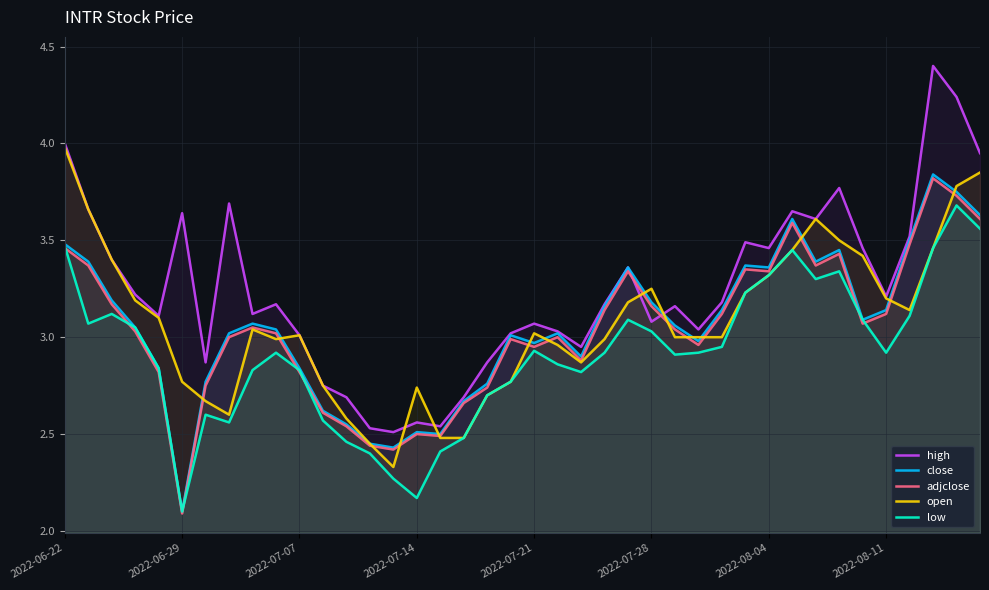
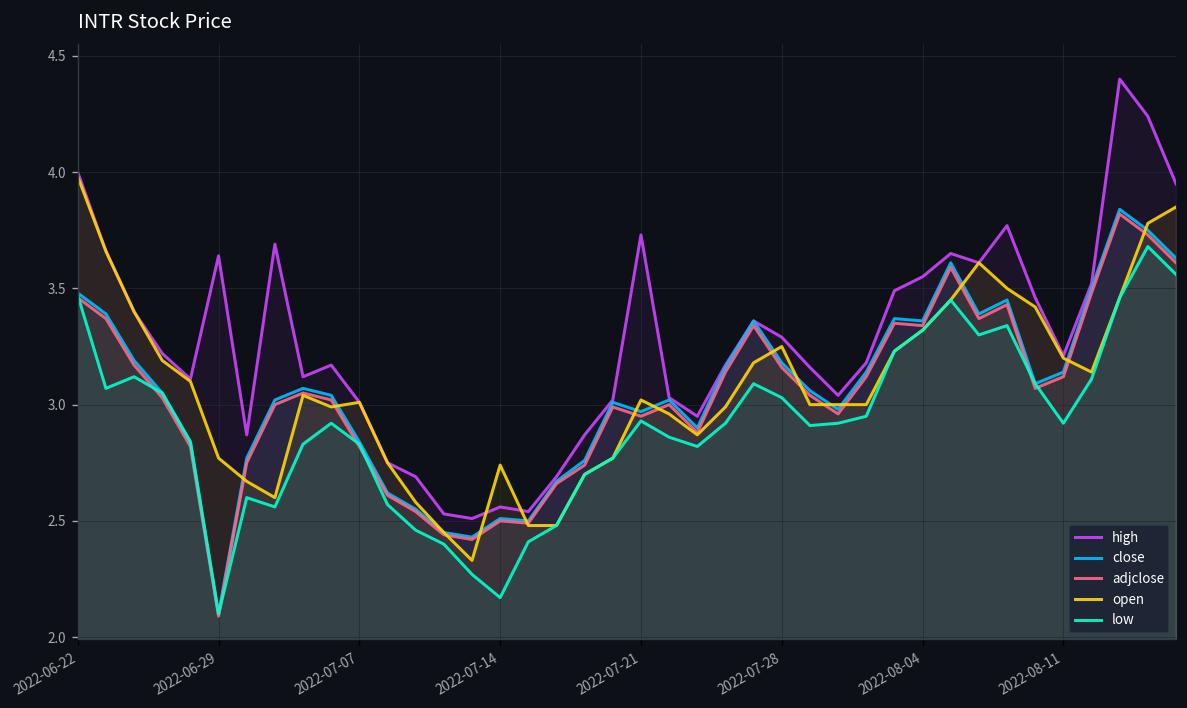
  {
    "high": {
      "2022-06-22": 4.00,
      "2022-06-29": 3.64,
      "2022-07-14": 2.56,
-     "2022-07-21": 3.07,
-     "2022-07-28": 3.08,
-     "2022-08-04": 3.46
+     "2022-07-21": 3.73,
+     "2022-07-28": 3.29,
+     "2022-08-04": 3.55
    },
    "close": {
      "2022-07-21": 2.97,
      "2022-07-28": 3.18,
      "2022-08-04": 3.36,
      "2022-08-11": 3.14
    },
    "adjclose": {
      "2022-07-21": 2.95,
      "2022-07-28": 3.16,
      "2022-08-04": 3.34,
      "2022-08-11": 3.12
    },
    "open": {
      "2022-06-22": 3.98,
      "2022-06-29": 2.77,
      "2022-07-14": 2.74,
      "2022-07-21": 3.02,
      "2022-07-28": 3.25
    },
    "low": {
      "2022-07-14": 2.17,
      "2022-07-21": 2.93,
      "2022-07-28": 3.03,
      "2022-08-11": 2.92
    }
  }
